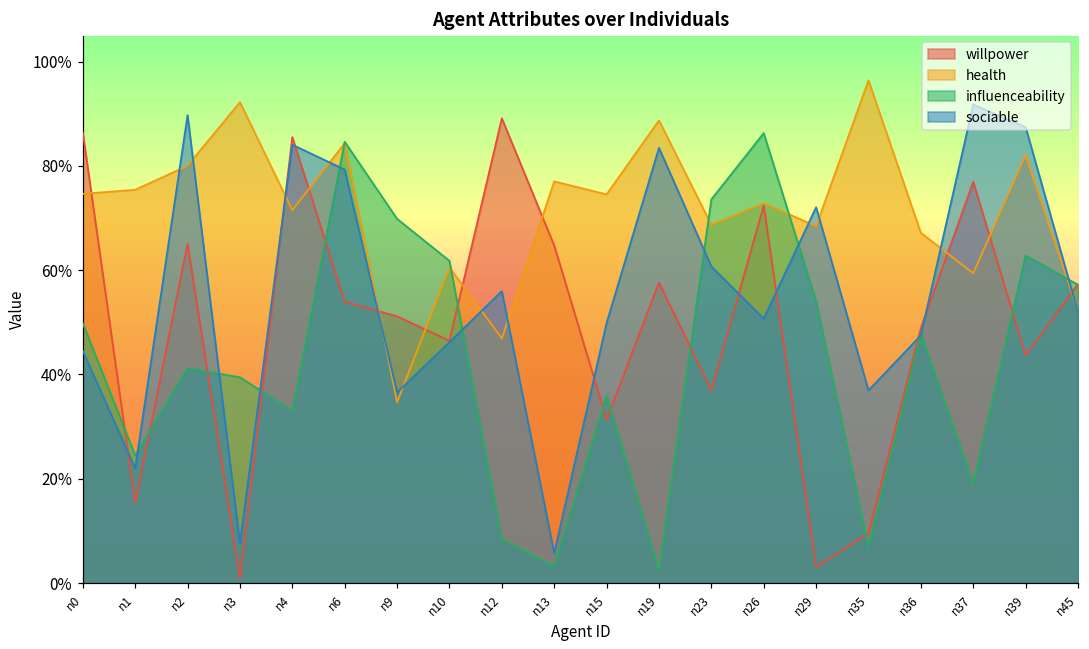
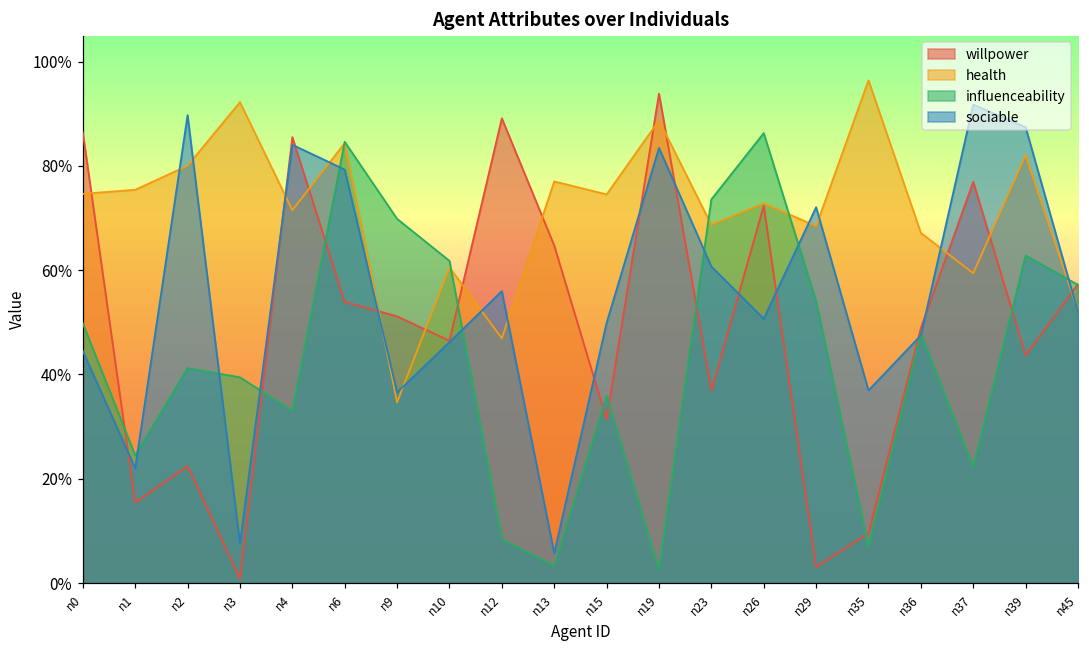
  {
    "willpower": {
      "n0": "86%",
      "n1": "15%",
-     "n2": "65%",
+     "n2": "22%",
      "n3": "1%",
      "n4": "86%",
      "n6": "54%",
      "n9": "51%",
      "n12": "89%",
      "n13": "65%",
      "n15": "31%",
-     "n19": "58%",
+     "n19": "94%",
      "n23": "37%",
      "n29": "3%",
      "n35": "10%",
      "n36": "49%",
      "n37": "77%",
      "n39": "44%"
    },
    "health": {
      "n0": "75%",
      "n1": "75%",
      "n2": "80%",
      "n3": "92%",
      "n4": "72%",
      "n9": "35%",
      "n10": "61%",
      "n12": "47%",
      "n13": "77%",
      "n15": "75%",
      "n19": "89%",
      "n23": "69%",
      "n29": "68%",
      "n35": "96%",
      "n36": "67%",
      "n37": "59%",
      "n39": "82%"
    },
    "influenceability": {
      "n0": "50%",
      "n1": "24%",
      "n2": "41%",
      "n3": "39%",
      "n4": "33%",
      "n9": "70%",
      "n10": "62%",
      "n12": "8%",
      "n13": "3%",
      "n15": "36%",
      "n19": "3%",
      "n23": "74%",
      "n26": "86%",
      "n29": "54%",
      "n35": "7%",
-     "n37": "19%",
+     "n37": "22%",
      "n39": "63%"
    },
    "sociable": {
      "n0": "45%",
      "n1": "22%",
      "n2": "90%",
      "n3": "8%",
      "n4": "84%",
      "n6": "79%",
      "n9": "37%",
      "n12": "56%",
      "n13": "6%",
      "n15": "50%",
      "n19": "83%",
      "n23": "61%",
      "n26": "51%",
      "n29": "72%",
      "n35": "37%"
    }
  }
